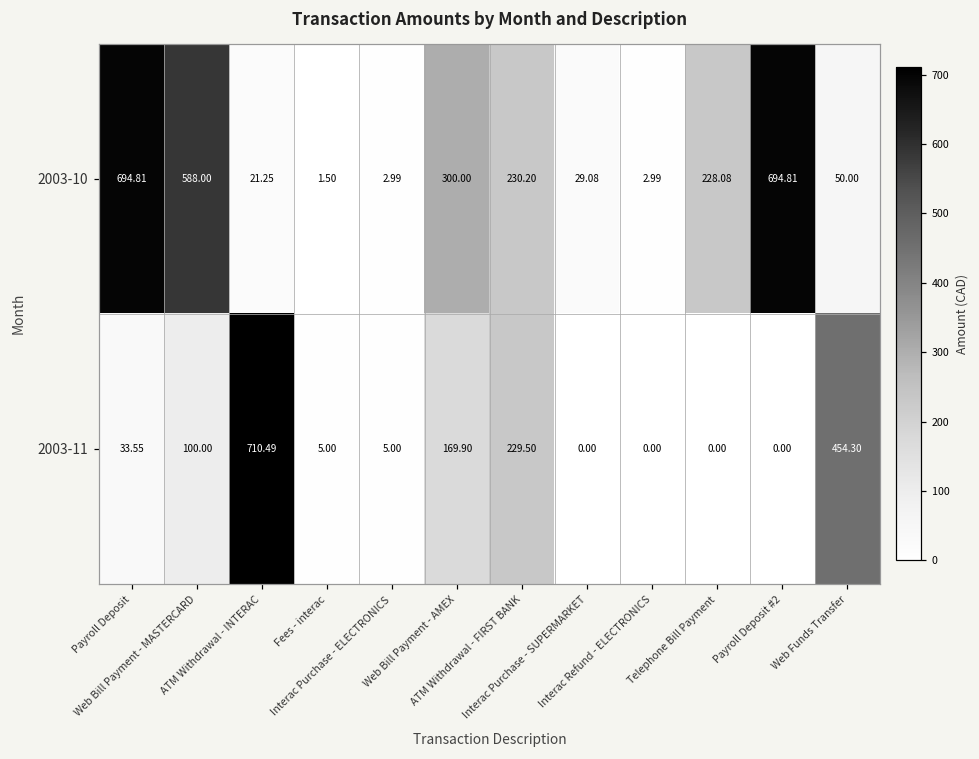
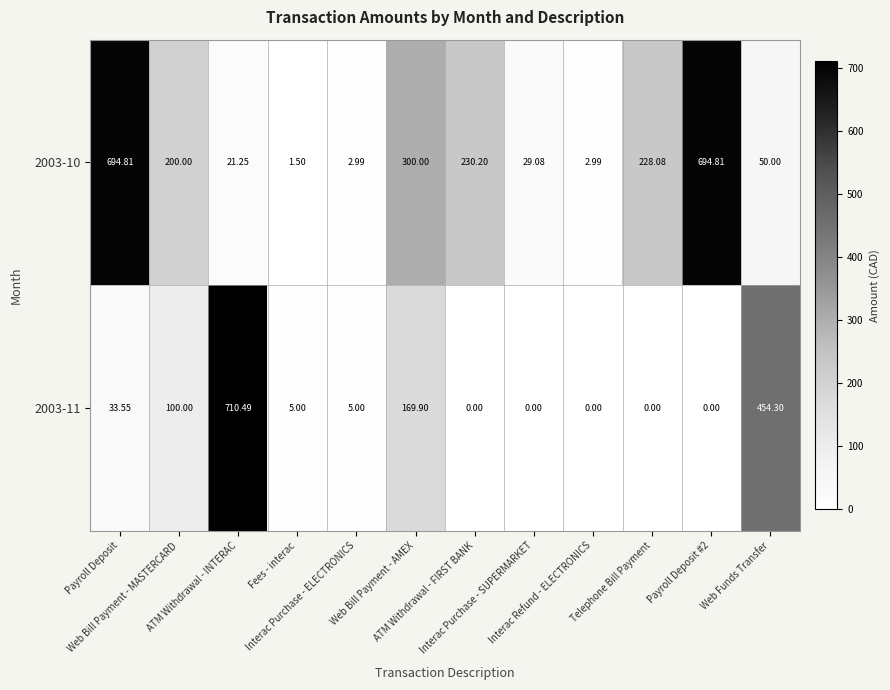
  {
    "2003-10": {
      "Payroll Deposit": 694.81,
-     "Web Bill Payment - MASTERCARD": 588.00,
+     "Web Bill Payment - MASTERCARD": 200.00,
      "ATM Withdrawal - INTERAC": 21.25,
      "Fees - interac": 1.50,
      "Interac Purchase - ELECTRONICS": 2.99,
      "Web Bill Payment - AMEX": 300.00,
      "ATM Withdrawal - FIRST BANK": 230.20,
      "Interac Purchase - SUPERMARKET": 29.08,
      "Interac Refund - ELECTRONICS": 2.99,
      "Telephone Bill Payment": 228.08,
      "Payroll Deposit #2": 694.81,
      "Web Funds Transfer": 50.00
    },
    "2003-11": {
      "Payroll Deposit": 33.55,
      "Web Bill Payment - MASTERCARD": 100.00,
      "ATM Withdrawal - INTERAC": 710.49,
      "Fees - interac": 5.00,
      "Interac Purchase - ELECTRONICS": 5.00,
      "Web Bill Payment - AMEX": 169.90,
-     "ATM Withdrawal - FIRST BANK": 229.50,
+     "ATM Withdrawal - FIRST BANK": 0.00,
      "Interac Purchase - SUPERMARKET": 0.00,
      "Interac Refund - ELECTRONICS": 0.00,
      "Telephone Bill Payment": 0.00,
      "Payroll Deposit #2": 0.00,
      "Web Funds Transfer": 454.30
    }
  }
